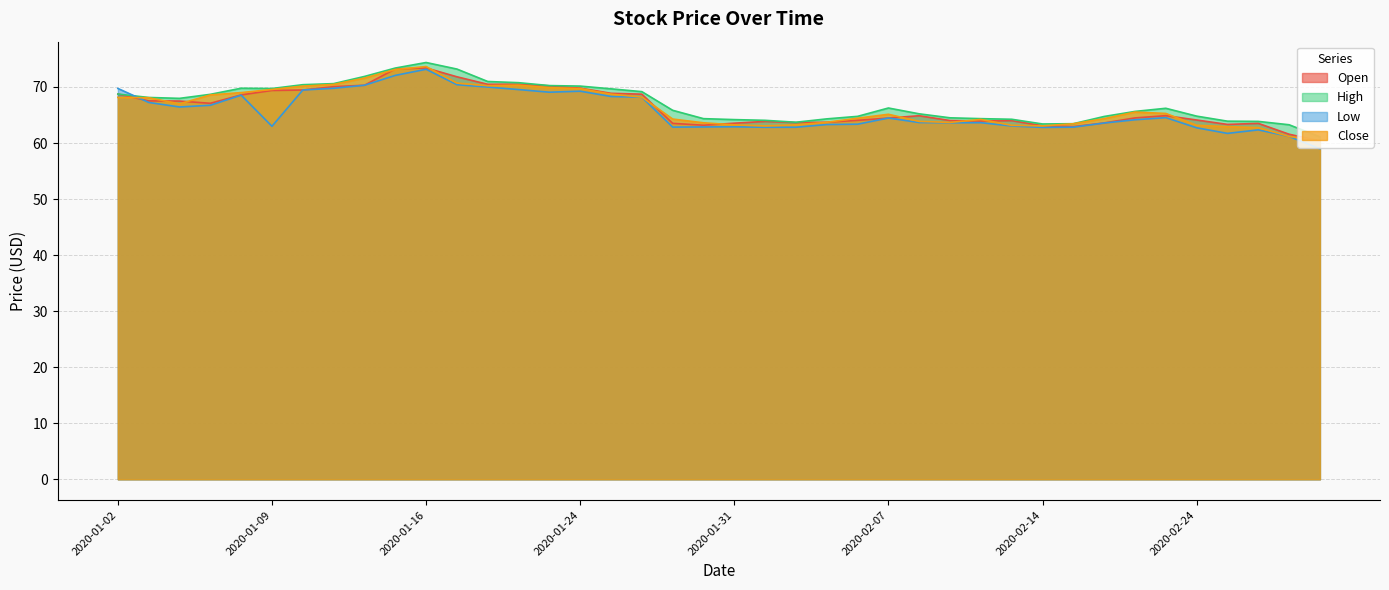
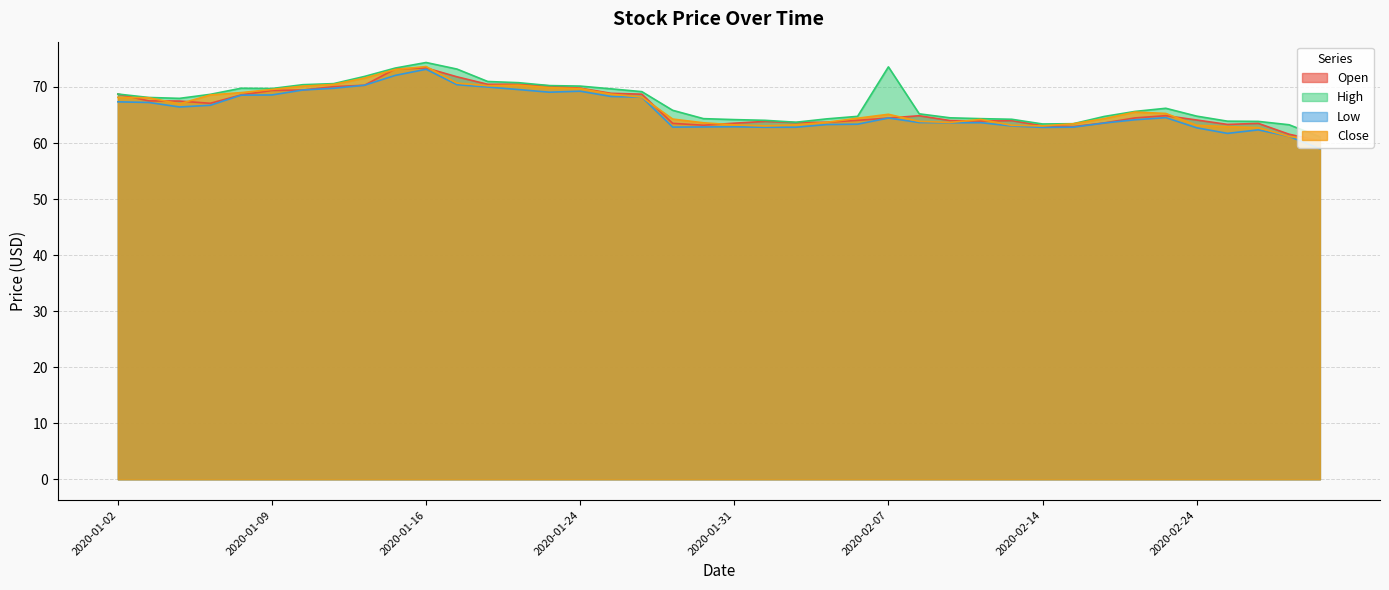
  {
    "Open": {
      "2020-02-24": 64
    },
    "High": {
      "2020-01-16": 74,
      "2020-01-31": 64,
-     "2020-02-07": 66,
+     "2020-02-07": 74,
      "2020-02-24": 65
    },
    "Low": {
-     "2020-01-02": 70,
-     "2020-01-09": 63,
+     "2020-01-02": 67,
+     "2020-01-09": 69,
      "2020-01-24": 69
    },
    "Close": {
      "2020-01-02": 68,
      "2020-02-07": 65
    }
  }
